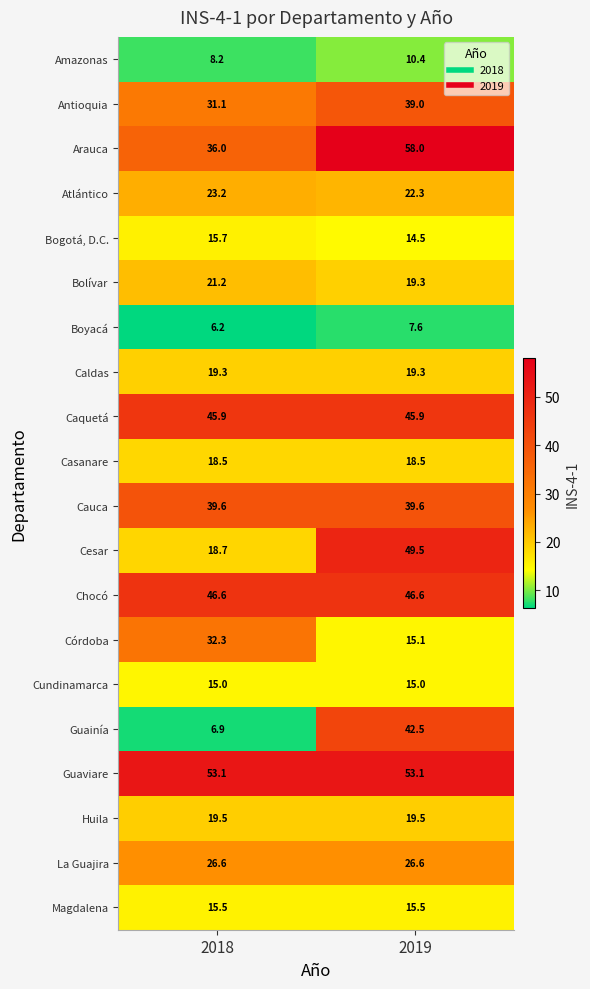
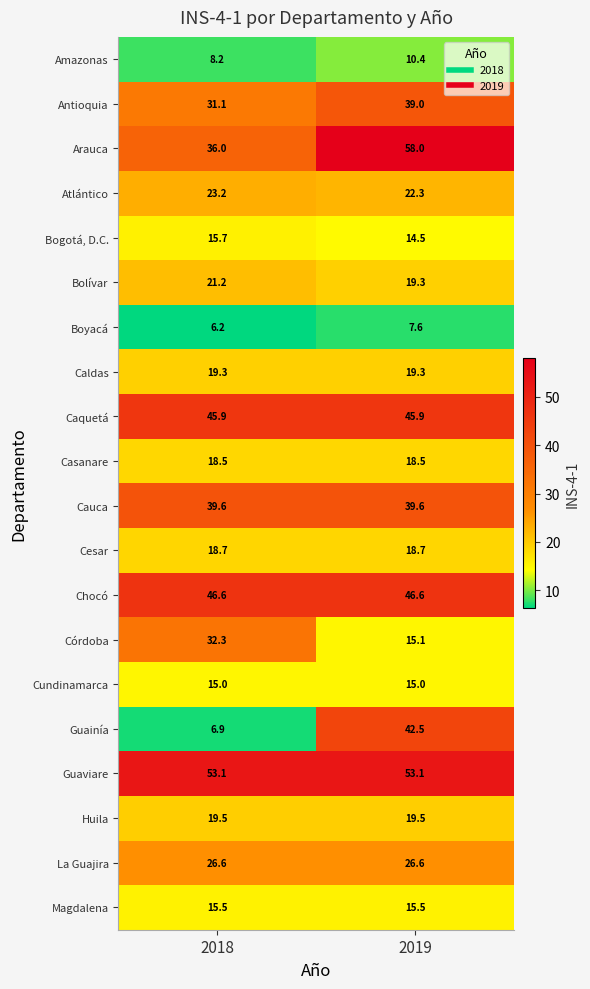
  {
    "Amazonas": {
      "2018": 8.2,
      "2019": 10.4
    },
    "Antioquia": {
      "2018": 31.1,
      "2019": 39.0
    },
    "Arauca": {
      "2018": 36.0,
      "2019": 58.0
    },
    "Atlántico": {
      "2018": 23.2,
      "2019": 22.3
    },
    "Bogotá, D.C.": {
      "2018": 15.7,
      "2019": 14.5
    },
    "Bolívar": {
      "2018": 21.2,
      "2019": 19.3
    },
    "Boyacá": {
      "2018": 6.2,
      "2019": 7.6
    },
    "Caldas": {
      "2018": 19.3,
      "2019": 19.3
    },
    "Caquetá": {
      "2018": 45.9,
      "2019": 45.9
    },
    "Casanare": {
      "2018": 18.5,
      "2019": 18.5
    },
    "Cauca": {
      "2018": 39.6,
      "2019": 39.6
    },
    "Cesar": {
      "2018": 18.7,
-     "2019": 49.5
+     "2019": 18.7
    },
    "Chocó": {
      "2018": 46.6,
      "2019": 46.6
    },
    "Córdoba": {
      "2018": 32.3,
      "2019": 15.1
    },
    "Cundinamarca": {
      "2018": 15.0,
      "2019": 15.0
    },
    "Guainía": {
      "2018": 6.9,
      "2019": 42.5
    },
    "Guaviare": {
      "2018": 53.1,
      "2019": 53.1
    },
    "Huila": {
      "2018": 19.5,
      "2019": 19.5
    },
    "La Guajira": {
      "2018": 26.6,
      "2019": 26.6
    },
    "Magdalena": {
      "2018": 15.5,
      "2019": 15.5
    }
  }
